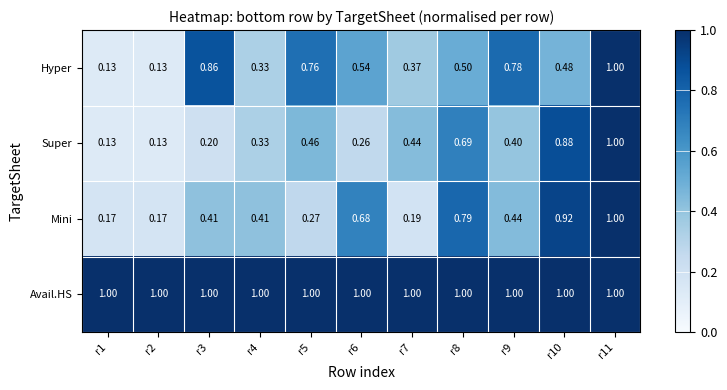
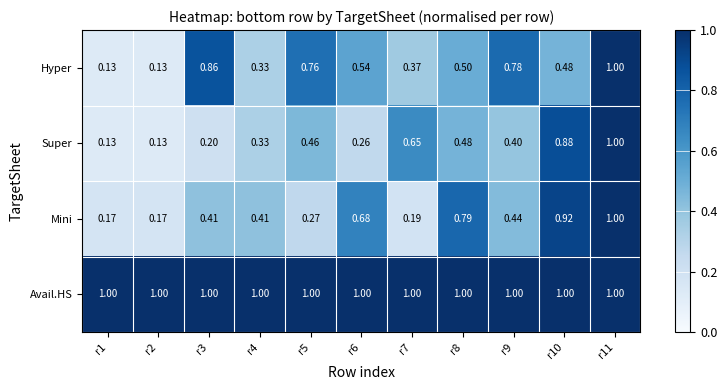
  {
    "Hyper": {
      "r1": 0.13,
      "r2": 0.13,
      "r3": 0.86,
      "r4": 0.33,
      "r5": 0.76,
      "r6": 0.54,
      "r7": 0.37,
      "r8": 0.50,
      "r9": 0.78,
      "r10": 0.48,
      "r11": 1.00
    },
    "Super": {
      "r1": 0.13,
      "r2": 0.13,
      "r3": 0.20,
      "r4": 0.33,
      "r5": 0.46,
      "r6": 0.26,
-     "r7": 0.44,
-     "r8": 0.69,
+     "r7": 0.65,
+     "r8": 0.48,
      "r9": 0.40,
      "r10": 0.88,
      "r11": 1.00
    },
    "Mini": {
      "r1": 0.17,
      "r2": 0.17,
      "r3": 0.41,
      "r4": 0.41,
      "r5": 0.27,
      "r6": 0.68,
      "r7": 0.19,
      "r8": 0.79,
      "r9": 0.44,
      "r10": 0.92,
      "r11": 1.00
    },
    "Avail.HS": {
      "r1": 1.00,
      "r2": 1.00,
      "r3": 1.00,
      "r4": 1.00,
      "r5": 1.00,
      "r6": 1.00,
      "r7": 1.00,
      "r8": 1.00,
      "r9": 1.00,
      "r10": 1.00,
      "r11": 1.00
    }
  }
